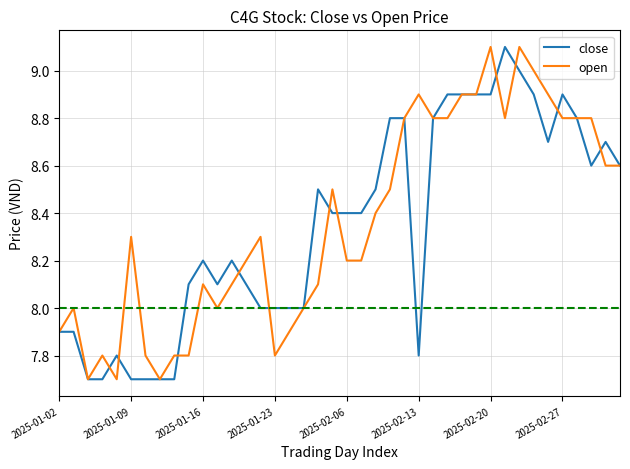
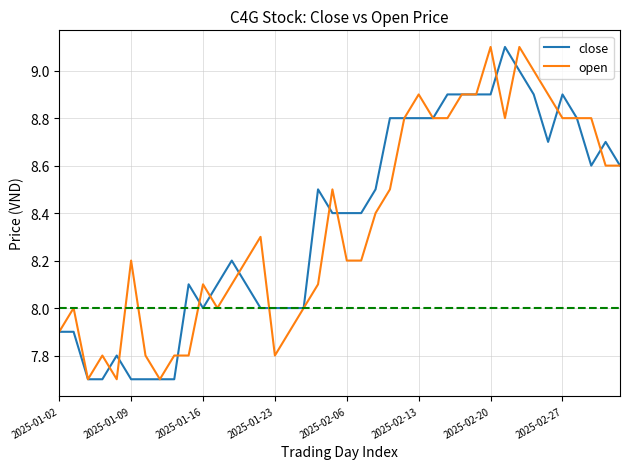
  {
    "close": {
      "2025-01-09": 7.7,
-     "2025-01-16": 8.2,
+     "2025-01-16": 8.0,
      "2025-01-23": 8.0,
      "2025-02-06": 8.4,
-     "2025-02-13": 7.8,
+     "2025-02-13": 8.8,
      "2025-02-20": 8.9,
      "2025-02-27": 8.9
    },
    "open": {
-     "2025-01-09": 8.3,
+     "2025-01-09": 8.2,
      "2025-01-16": 8.1,
      "2025-01-23": 7.8,
      "2025-02-06": 8.2,
      "2025-02-13": 8.9,
      "2025-02-20": 9.1,
      "2025-02-27": 8.8
    }
  }
